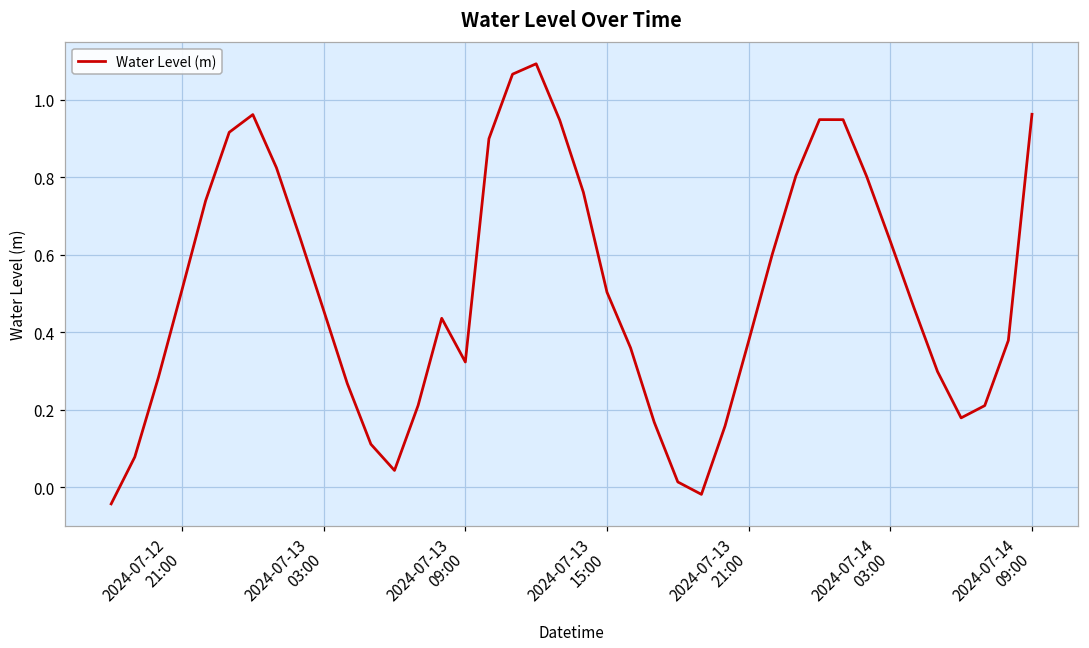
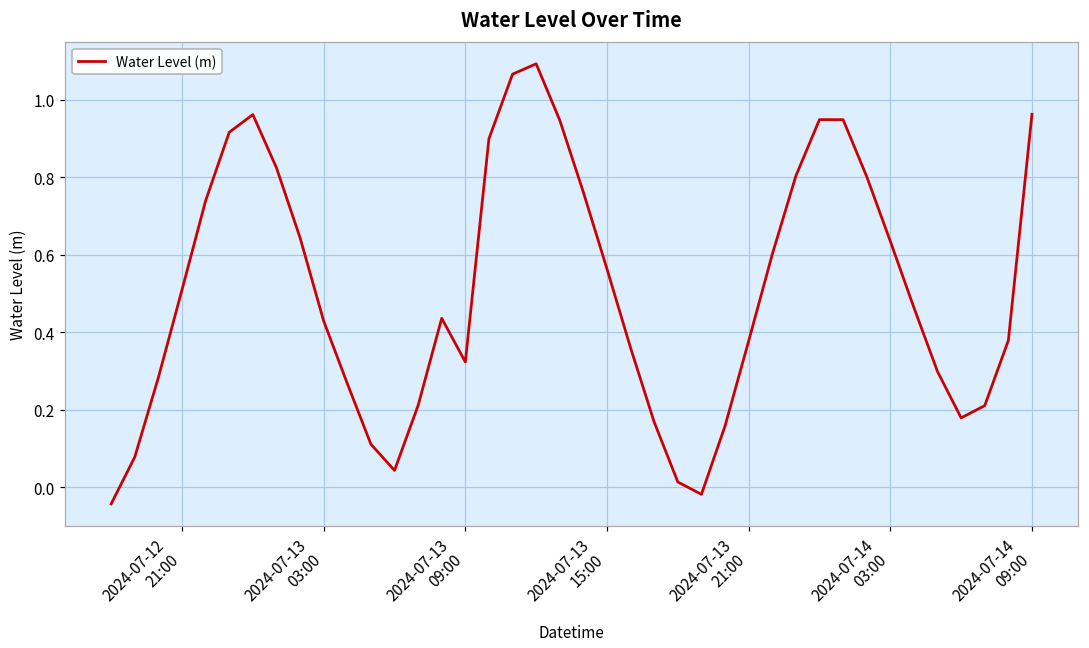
  {
    "2024-07-12 21:00": 0.51,
-   "2024-07-13 03:00": 0.46,
+   "2024-07-13 03:00": 0.43,
    "2024-07-13 09:00": 0.32,
-   "2024-07-13 15:00": 0.50,
+   "2024-07-13 15:00": 0.56,
    "2024-07-13 21:00": 0.38,
    "2024-07-14 03:00": 0.63,
    "2024-07-14 09:00": 0.96
  }
